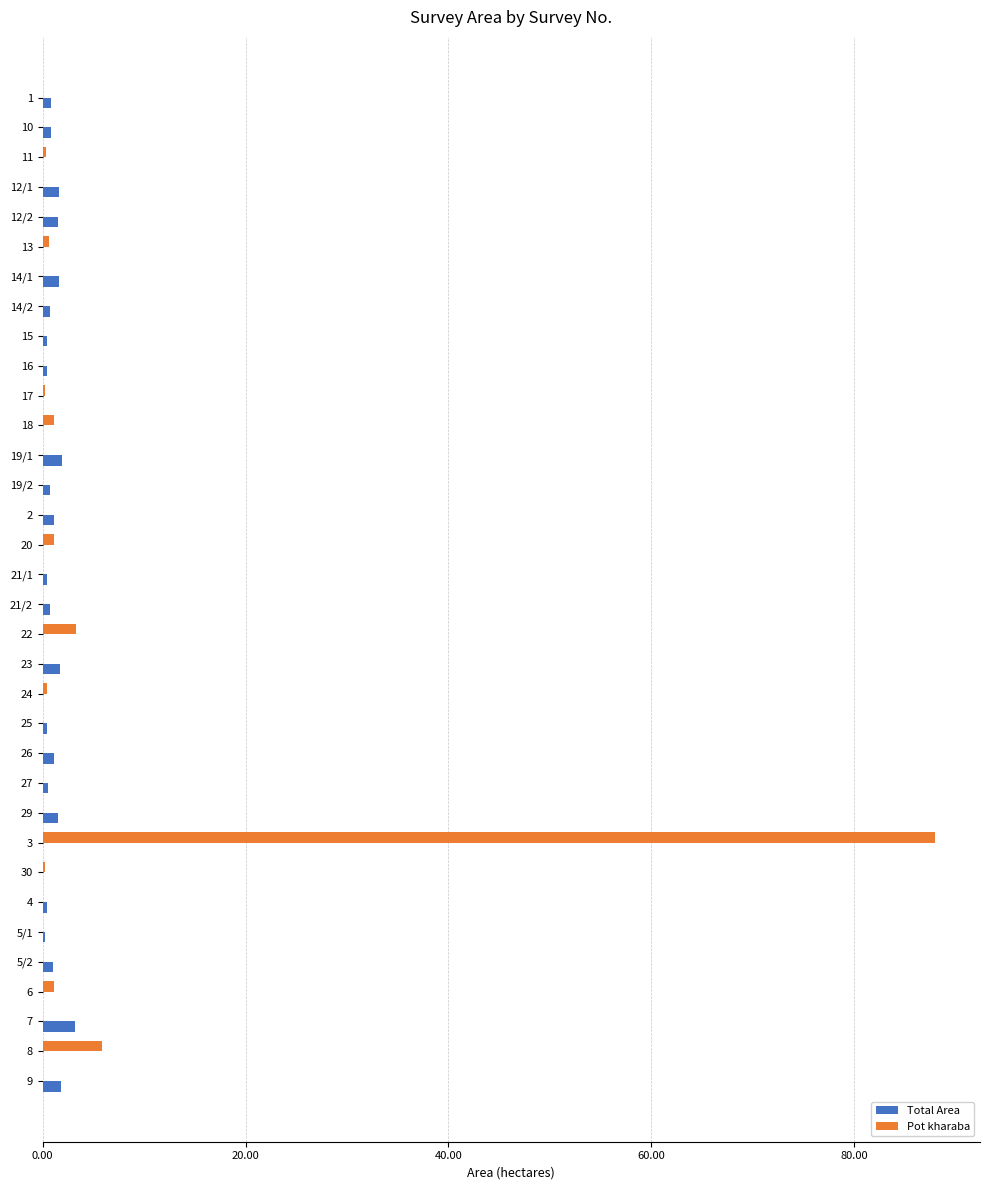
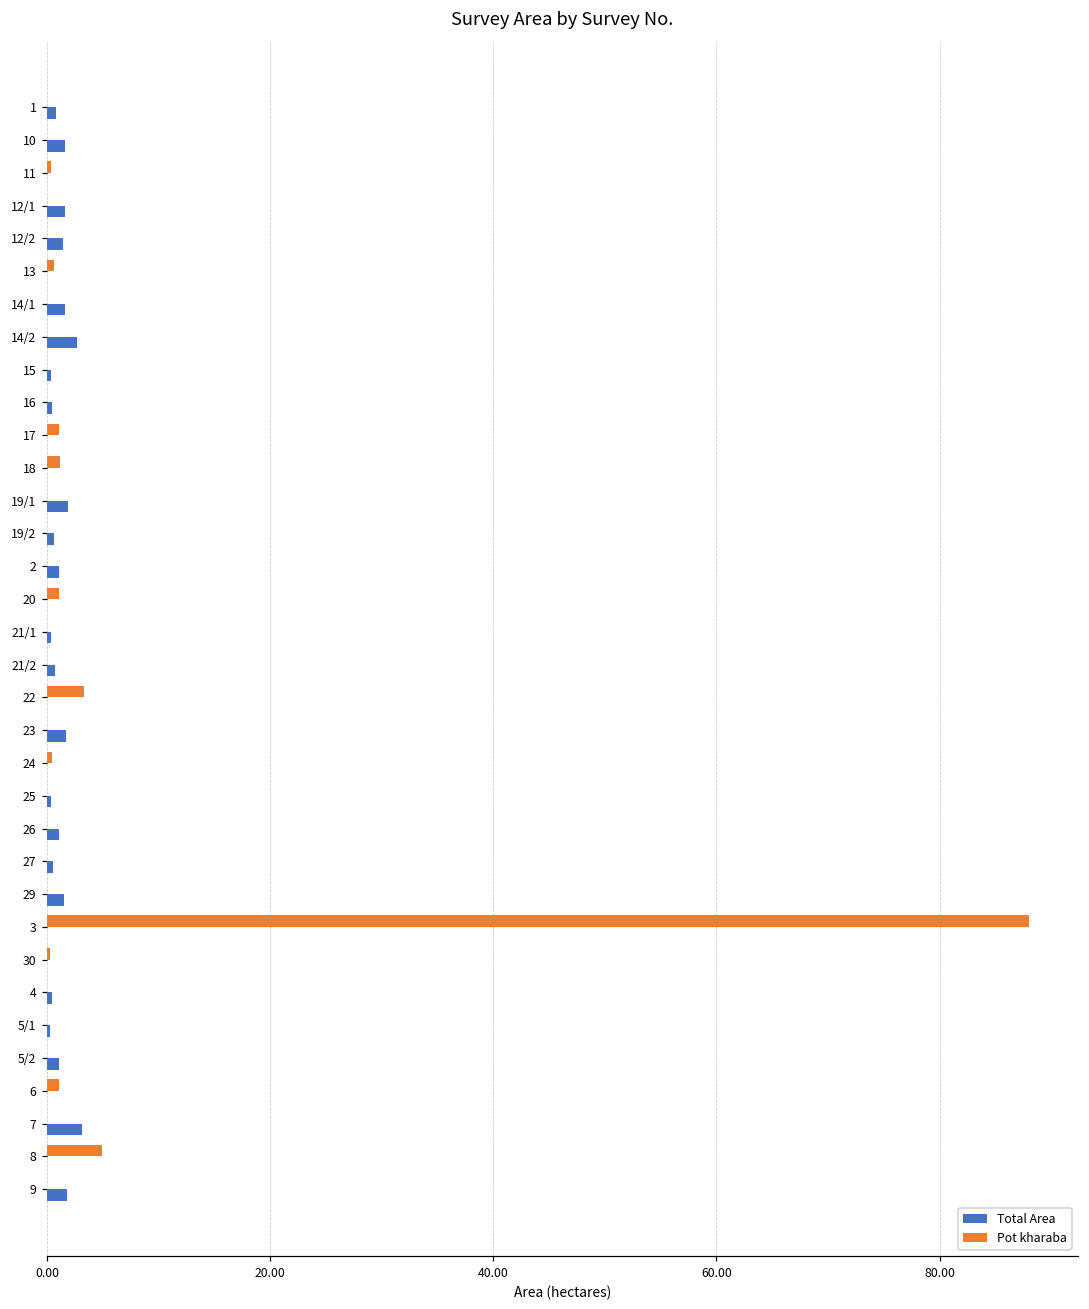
  {
    "Total Area": {
      "1": 0.8,
-     "10": 0.8,
+     "10": 1.6,
      "11": 0.0,
      "12/1": 1.6,
      "12/2": 1.5,
      "13": 0.0,
      "14/1": 1.6,
-     "14/2": 0.8,
+     "14/2": 2.7,
      "15": 0.4,
      "16": 0.4,
      "17": 0.0,
      "18": 0.0,
      "19/1": 1.9,
      "19/2": 0.7,
      "2": 1.1,
      "20": 0.0,
      "21/1": 0.4,
      "21/2": 0.7,
      "22": 0.0,
      "23": 1.7,
      "24": 0.0,
      "25": 0.4,
      "26": 1.1,
      "27": 0.5,
      "29": 1.5,
      "3": 0.0,
      "30": 0.0,
      "4": 0.4,
      "5/1": 0.3,
      "5/2": 1.1,
      "6": 0.0,
      "7": 3.2,
      "8": 0.0,
      "9": 1.8
    },
    "Pot kharaba": {
      "1": 0.0,
      "10": 0.0,
      "11": 0.3,
      "12/1": 0.0,
      "12/2": 0.0,
      "13": 0.6,
      "14/1": 0.0,
      "14/2": 0.0,
      "15": 0.0,
      "16": 0.0,
-     "17": 0.2,
+     "17": 1.1,
      "18": 1.1,
      "19/1": 0.0,
      "19/2": 0.0,
      "2": 0.0,
      "20": 1.1,
      "21/1": 0.0,
      "21/2": 0.0,
      "22": 3.3,
      "23": 0.0,
      "24": 0.4,
      "25": 0.0,
      "26": 0.0,
      "27": 0.0,
      "29": 0.0,
      "3": 88.0,
      "30": 0.3,
      "4": 0.0,
      "5/1": 0.0,
      "5/2": 0.0,
      "6": 1.1,
      "7": 0.0,
-     "8": 5.8,
+     "8": 4.9,
      "9": 0.0
    }
  }
